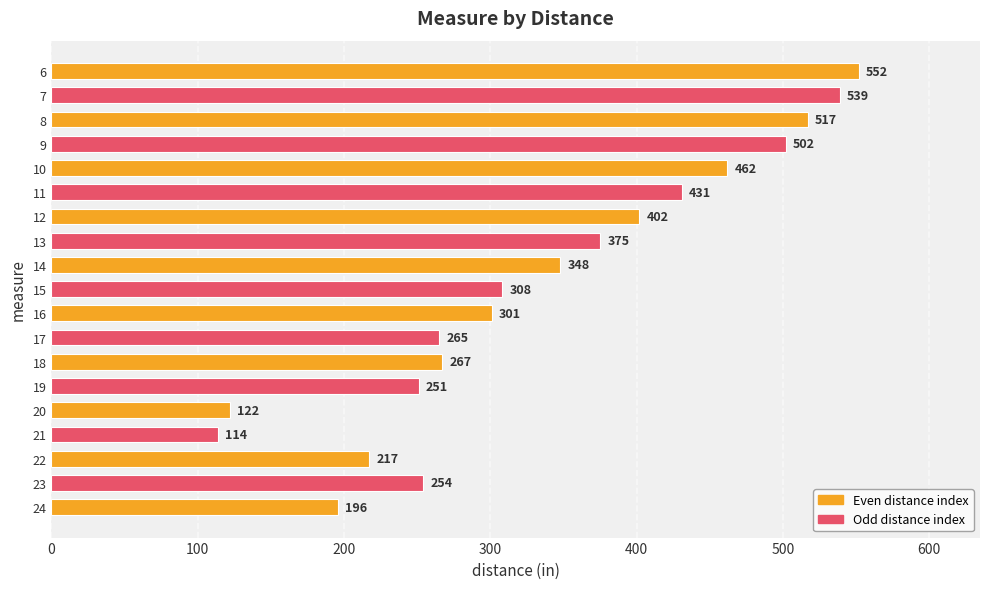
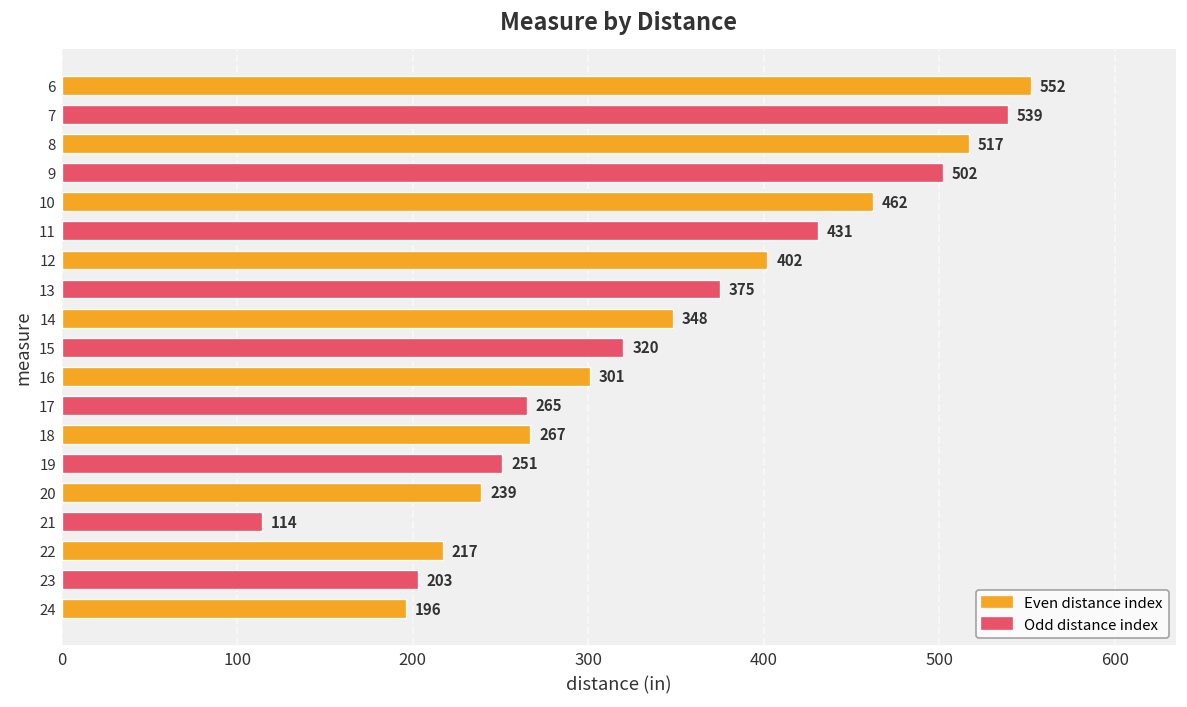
  {
    "6": 552,
    "7": 539,
    "8": 517,
    "9": 502,
    "10": 462,
    "11": 431,
    "12": 402,
    "13": 375,
    "14": 348,
-   "15": 308,
+   "15": 320,
    "16": 301,
    "17": 265,
    "18": 267,
    "19": 251,
-   "20": 122,
+   "20": 239,
    "21": 114,
    "22": 217,
-   "23": 254,
+   "23": 203,
    "24": 196
  }
